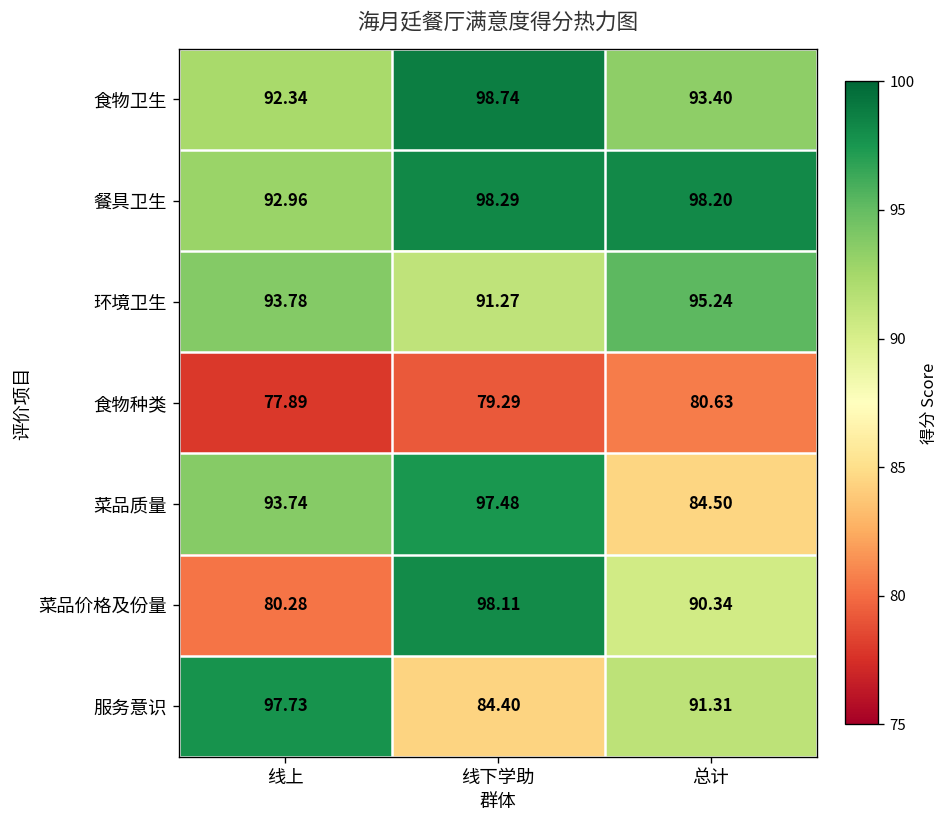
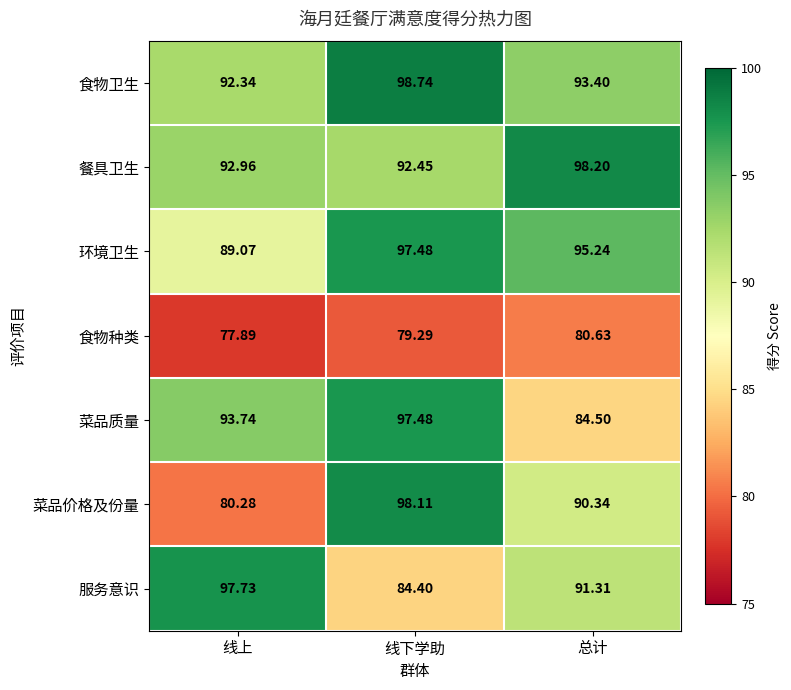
  {
    "食物卫生": {
      "线上": 92.34,
      "线下学助": 98.74,
      "总计": 93.40
    },
    "餐具卫生": {
      "线上": 92.96,
-     "线下学助": 98.29,
+     "线下学助": 92.45,
      "总计": 98.20
    },
    "环境卫生": {
-     "线上": 93.78,
-     "线下学助": 91.27,
+     "线上": 89.07,
+     "线下学助": 97.48,
      "总计": 95.24
    },
    "食物种类": {
      "线上": 77.89,
      "线下学助": 79.29,
      "总计": 80.63
    },
    "菜品质量": {
      "线上": 93.74,
      "线下学助": 97.48,
      "总计": 84.50
    },
    "菜品价格及份量": {
      "线上": 80.28,
      "线下学助": 98.11,
      "总计": 90.34
    },
    "服务意识": {
      "线上": 97.73,
      "线下学助": 84.40,
      "总计": 91.31
    }
  }
